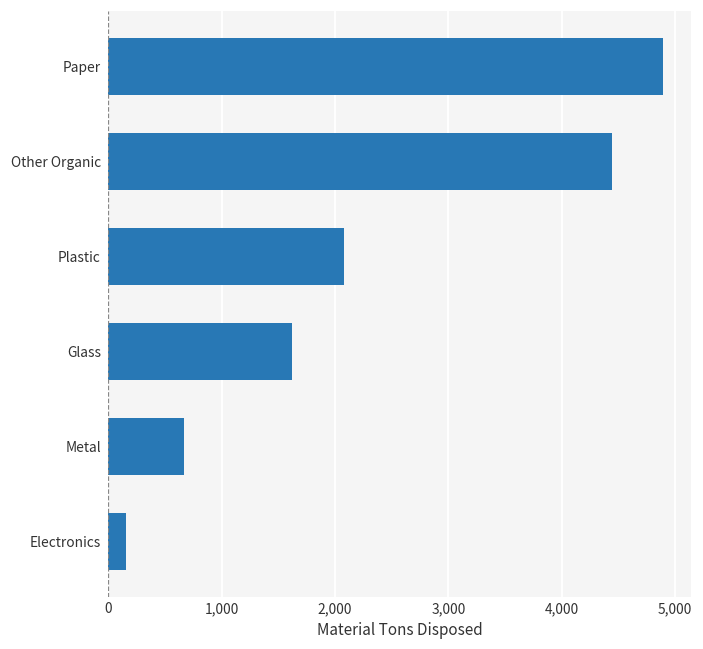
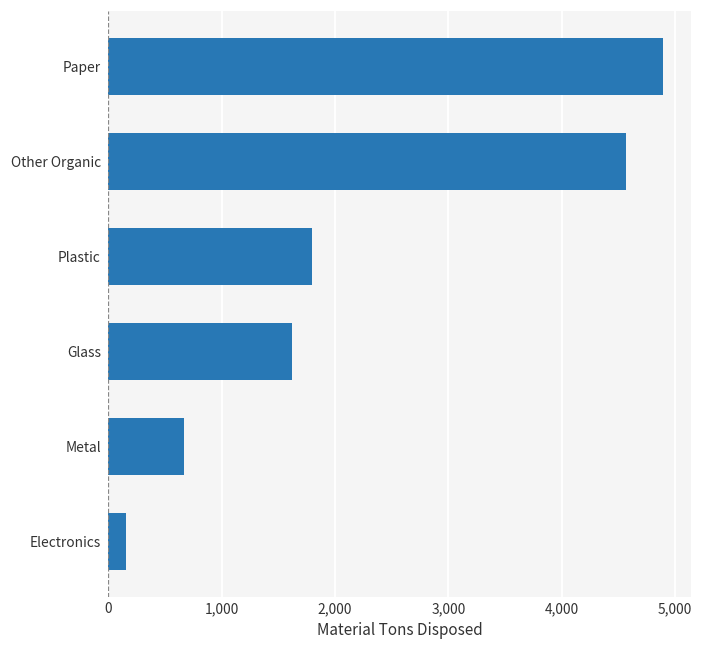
  {
    "Paper": "4,890",
-   "Other Organic": "4,450",
-   "Plastic": "2,080",
+   "Other Organic": "4,560",
+   "Plastic": "1,790",
    "Glass": "1,620",
    "Metal": "670",
    "Electronics": "150"
  }
